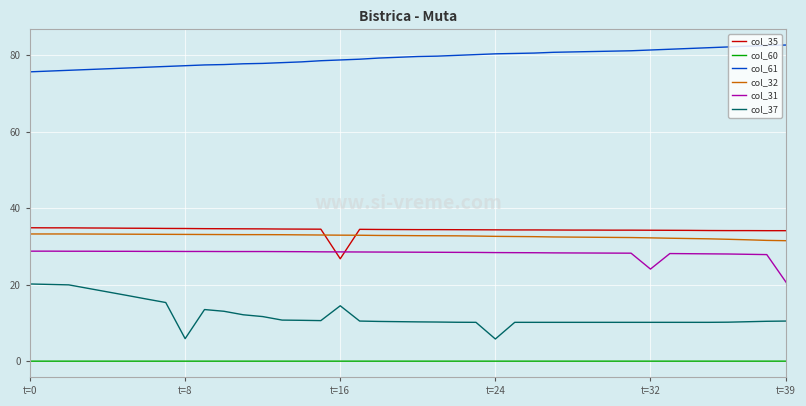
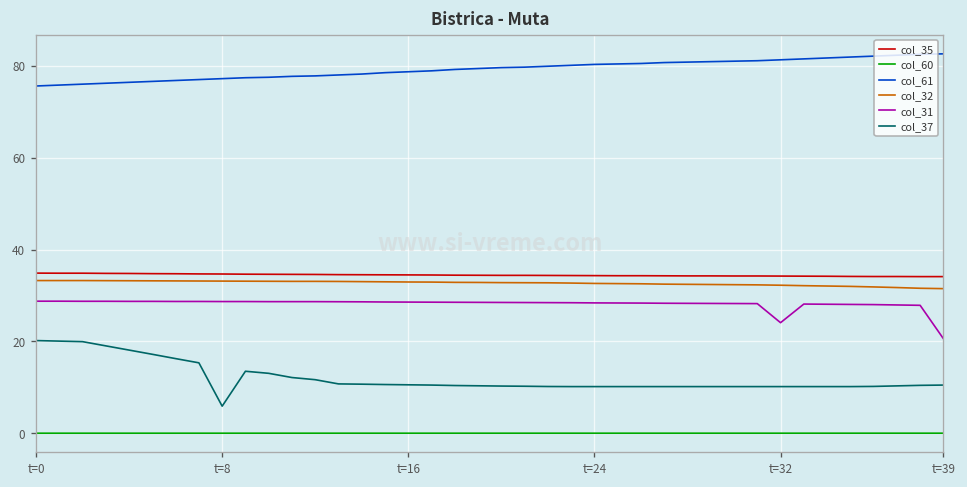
  {
    "col_35": {
      "t=0": 35,
      "t=8": 35,
-     "t=16": 27,
+     "t=16": 34,
      "t=24": 34,
      "t=32": 34,
      "t=39": 34
    },
    "col_60": {
      "t=0": 0,
      "t=8": 0,
      "t=16": 0,
      "t=24": 0,
      "t=32": 0,
      "t=39": 0
    },
    "col_61": {
      "t=0": 76,
      "t=8": 77,
      "t=16": 79,
      "t=24": 80,
      "t=32": 81,
      "t=39": 83
    },
    "col_32": {
      "t=0": 33,
      "t=8": 33,
      "t=16": 33,
      "t=24": 33,
      "t=32": 32,
      "t=39": 31
    },
    "col_31": {
      "t=0": 29,
      "t=8": 29,
      "t=16": 29,
      "t=24": 28,
      "t=32": 24,
      "t=39": 21
    },
    "col_37": {
      "t=0": 20,
      "t=8": 6,
-     "t=16": 14,
-     "t=24": 6,
+     "t=16": 11,
+     "t=24": 10,
      "t=32": 10,
      "t=39": 11
    }
  }
